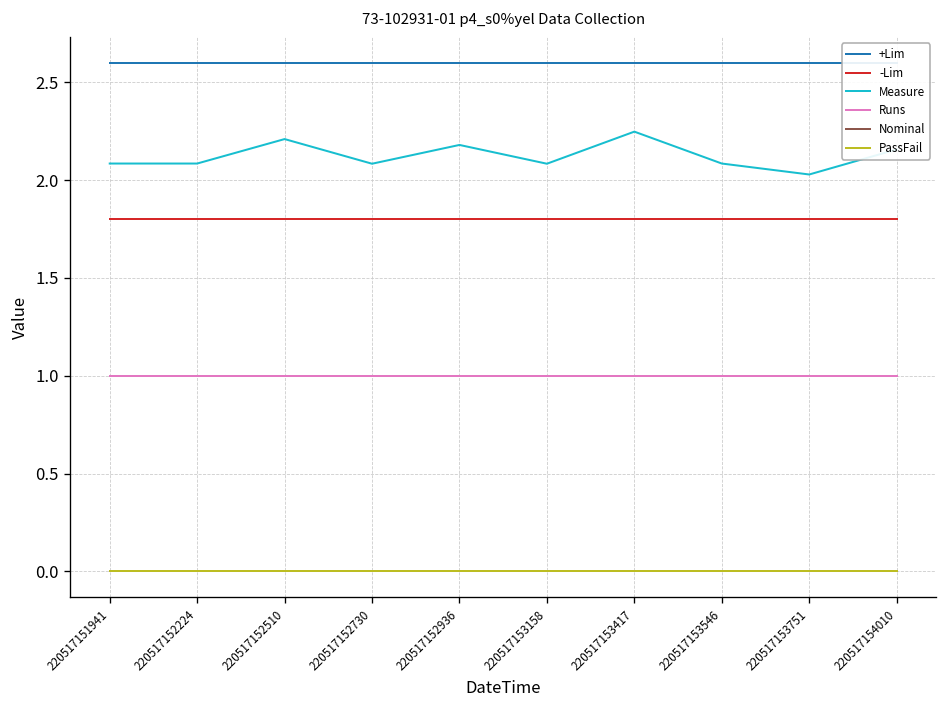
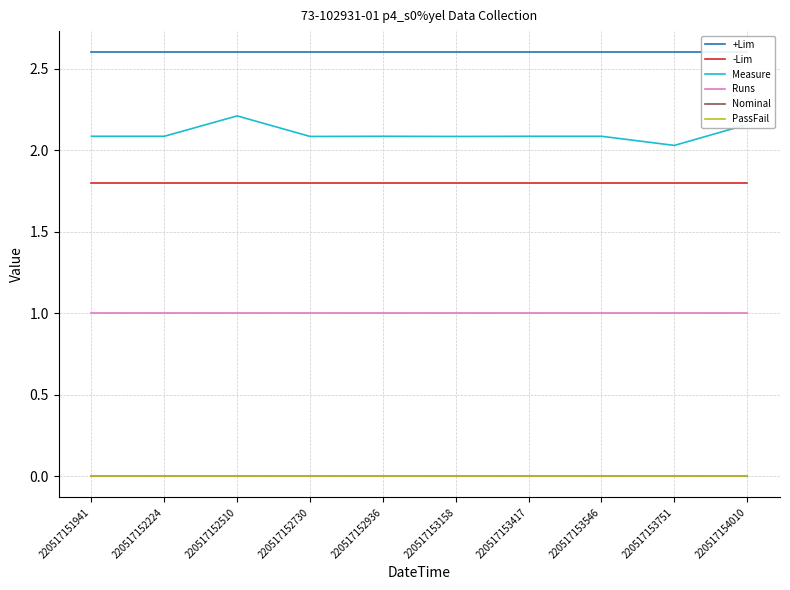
  {
    "+Lim": {
      "220517151941": 2.60,
      "220517152224": 2.60,
      "220517152510": 2.60,
      "220517152730": 2.60,
      "220517152936": 2.60,
      "220517153158": 2.60,
      "220517153417": 2.60,
      "220517153546": 2.60,
      "220517153751": 2.60
    },
    "-Lim": {
      "220517151941": 1.80,
      "220517152224": 1.80,
      "220517152510": 1.80,
      "220517152730": 1.80,
      "220517152936": 1.80,
      "220517153158": 1.80,
      "220517153417": 1.80,
      "220517153546": 1.80,
      "220517153751": 1.80,
      "220517154010": 1.80
    },
    "Measure": {
      "220517151941": 2.09,
      "220517152224": 2.09,
      "220517152510": 2.21,
      "220517152730": 2.08,
-     "220517152936": 2.18,
+     "220517152936": 2.09,
      "220517153158": 2.08,
-     "220517153417": 2.25,
+     "220517153417": 2.09,
      "220517153546": 2.09,
      "220517153751": 2.03
    },
    "Runs": {
      "220517151941": 1.00,
      "220517152224": 1.00,
      "220517152510": 1.00,
      "220517152730": 1.00,
      "220517152936": 1.00,
      "220517153158": 1.00,
      "220517153417": 1.00,
      "220517153546": 1.00,
      "220517153751": 1.00,
      "220517154010": 1.00
    },
    "PassFail": {
      "220517151941": 0.00,
      "220517152224": 0.00,
      "220517152510": 0.00,
      "220517152730": 0.00,
      "220517152936": 0.00,
      "220517153158": 0.00,
      "220517153417": 0.00,
      "220517153546": 0.00,
      "220517153751": 0.00,
      "220517154010": 0.00
    }
  }
